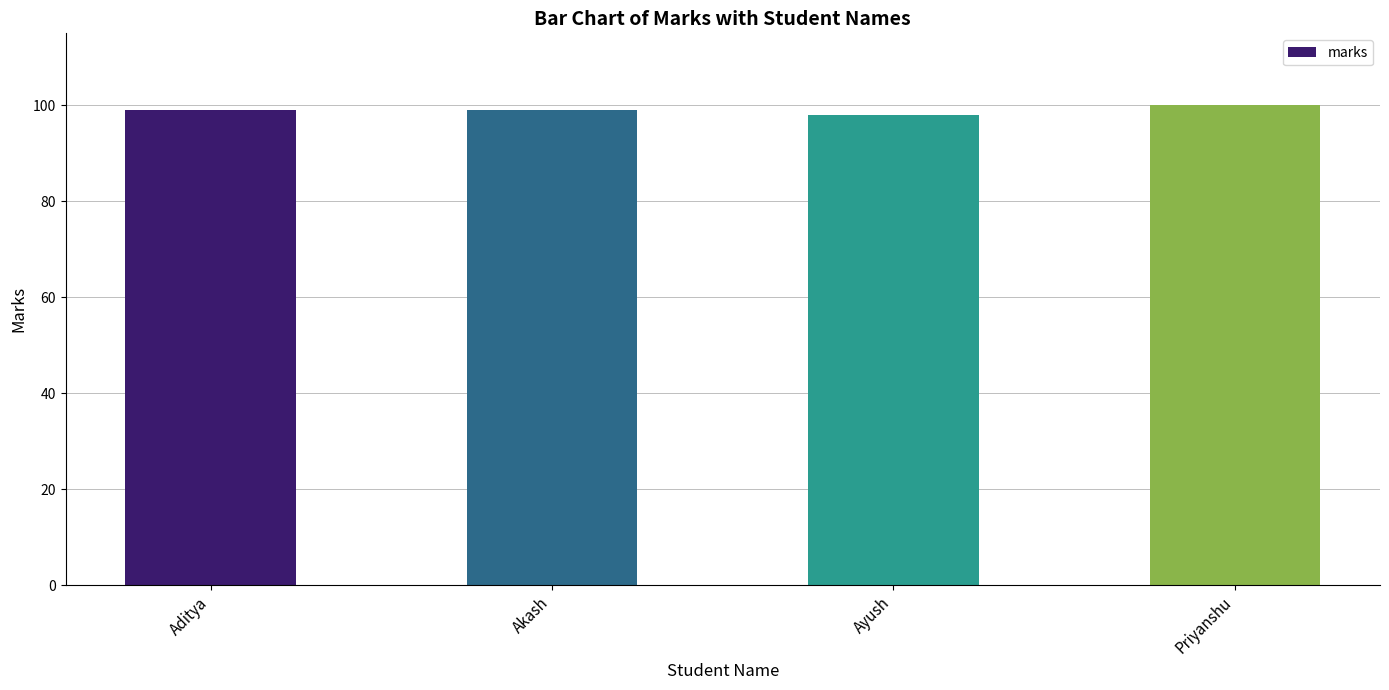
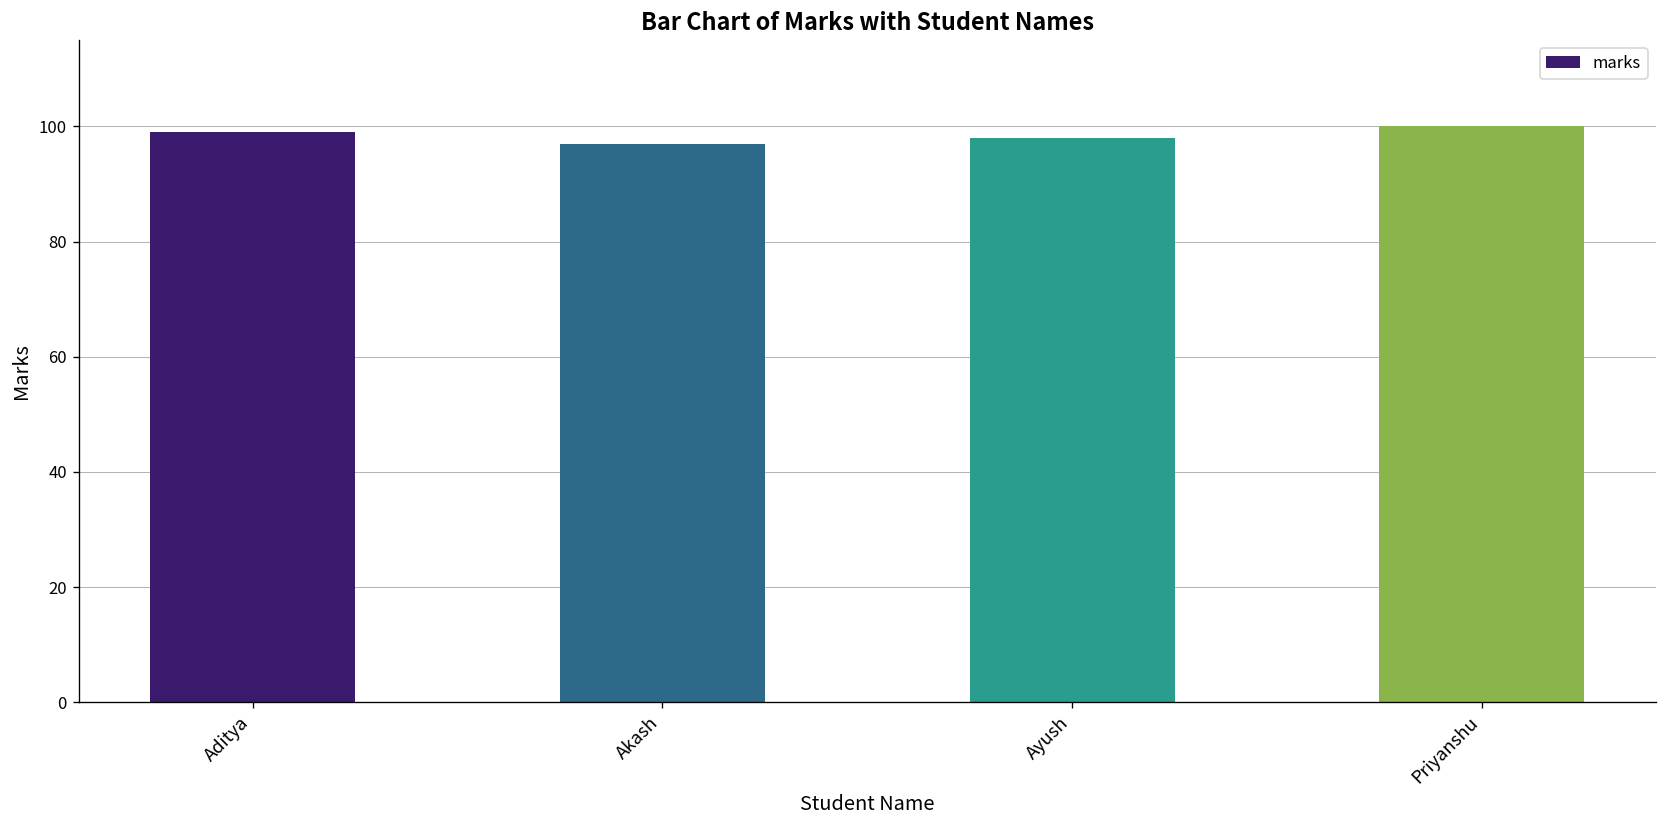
  {
    "Aditya": 99,
-   "Akash": 99,
+   "Akash": 97,
    "Ayush": 98,
    "Priyanshu": 100
  }
